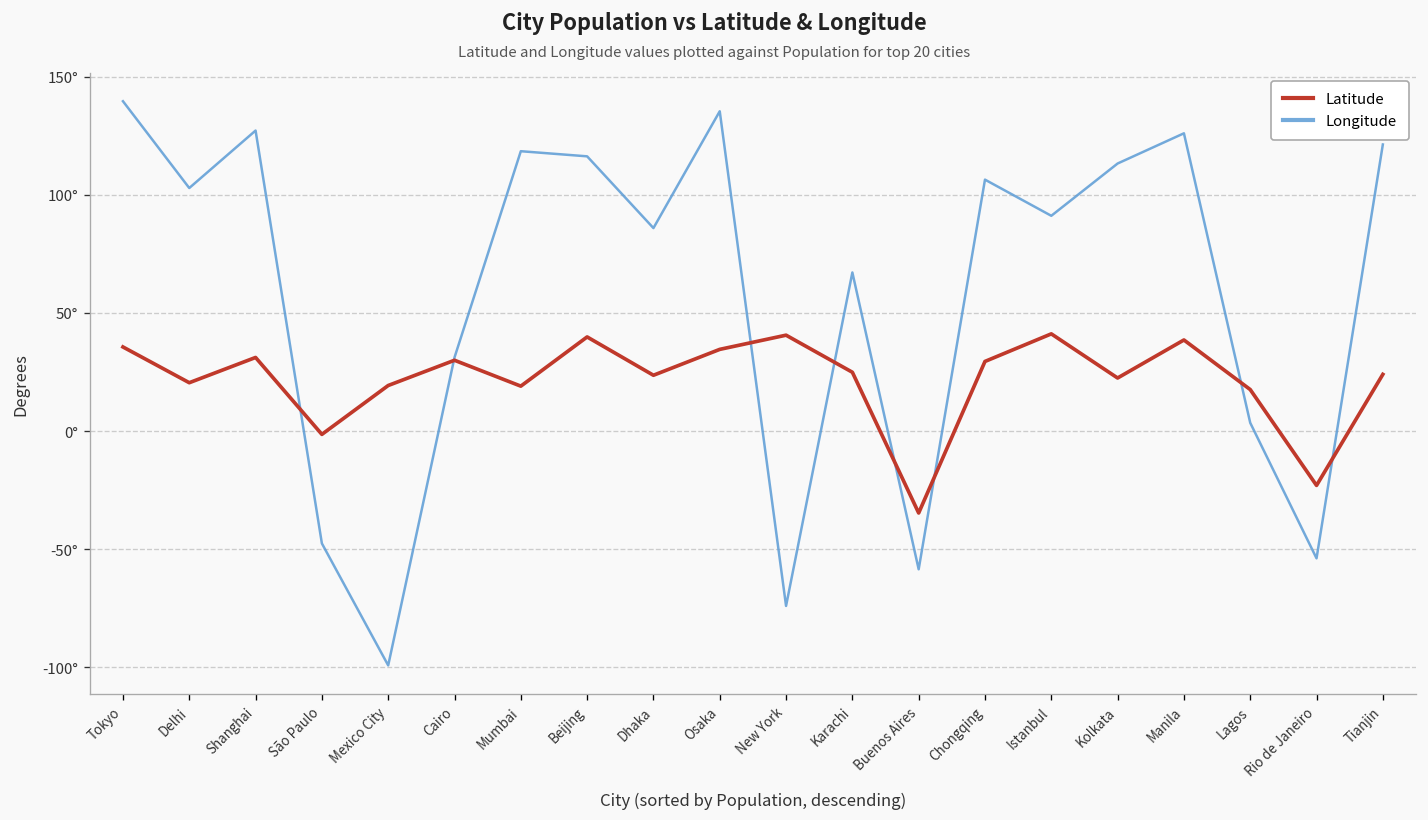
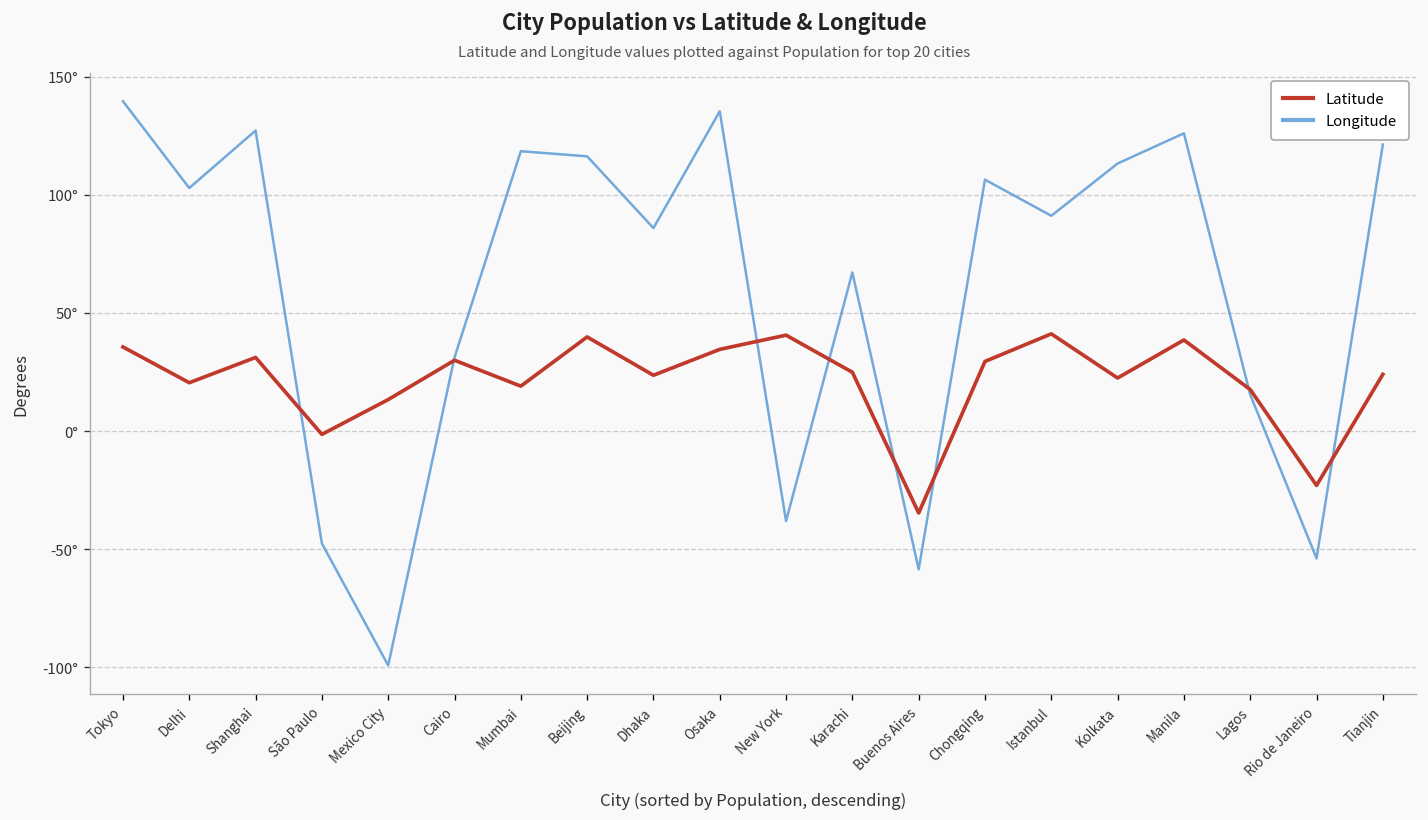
  {
    "Latitude": {
      "Tokyo": "36°",
      "Delhi": "21°",
      "Shanghai": "31°",
      "São Paulo": "-1°",
-     "Mexico City": "19°",
+     "Mexico City": "13°",
      "Mumbai": "19°",
      "Beijing": "40°",
      "Dhaka": "24°",
      "Osaka": "35°",
      "New York": "41°",
      "Karachi": "25°",
      "Buenos Aires": "-35°",
      "Chongqing": "30°",
      "Istanbul": "41°",
      "Kolkata": "23°",
      "Manila": "39°",
      "Lagos": "18°",
      "Rio de Janeiro": "-23°",
      "Tianjin": "24°"
    },
    "Longitude": {
      "Tokyo": "140°",
      "Delhi": "103°",
      "Shanghai": "127°",
      "São Paulo": "-48°",
      "Mexico City": "-99°",
      "Mumbai": "119°",
      "Beijing": "116°",
      "Dhaka": "86°",
      "Osaka": "136°",
-     "New York": "-74°",
+     "New York": "-38°",
      "Karachi": "67°",
      "Buenos Aires": "-58°",
      "Chongqing": "107°",
      "Istanbul": "91°",
      "Kolkata": "113°",
      "Manila": "126°",
-     "Lagos": "4°",
+     "Lagos": "15°",
      "Rio de Janeiro": "-54°",
      "Tianjin": "121°"
    }
  }
